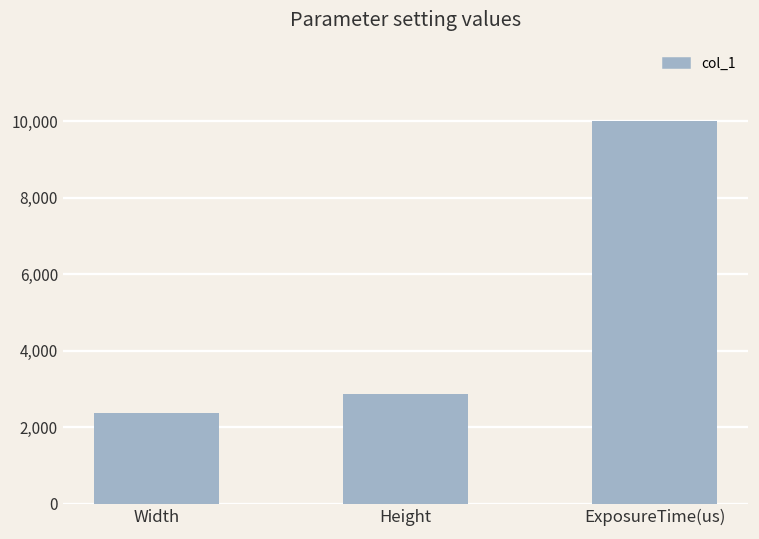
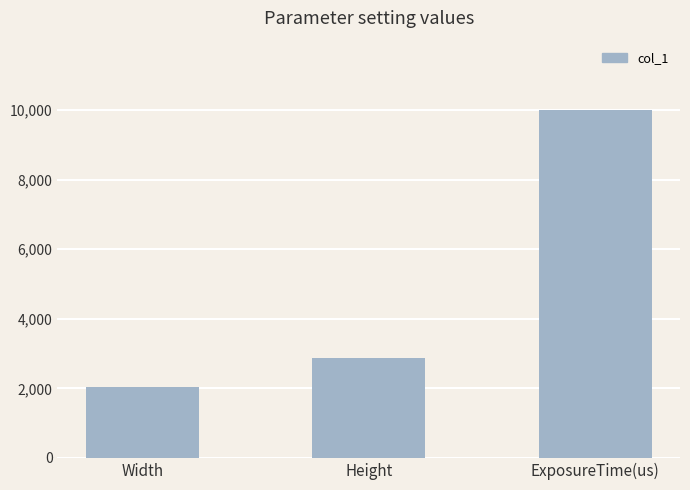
  {
-   "Width": "2,400",
+   "Width": "2,000",
    "Height": "2,900",
    "ExposureTime(us)": "10,000"
  }
